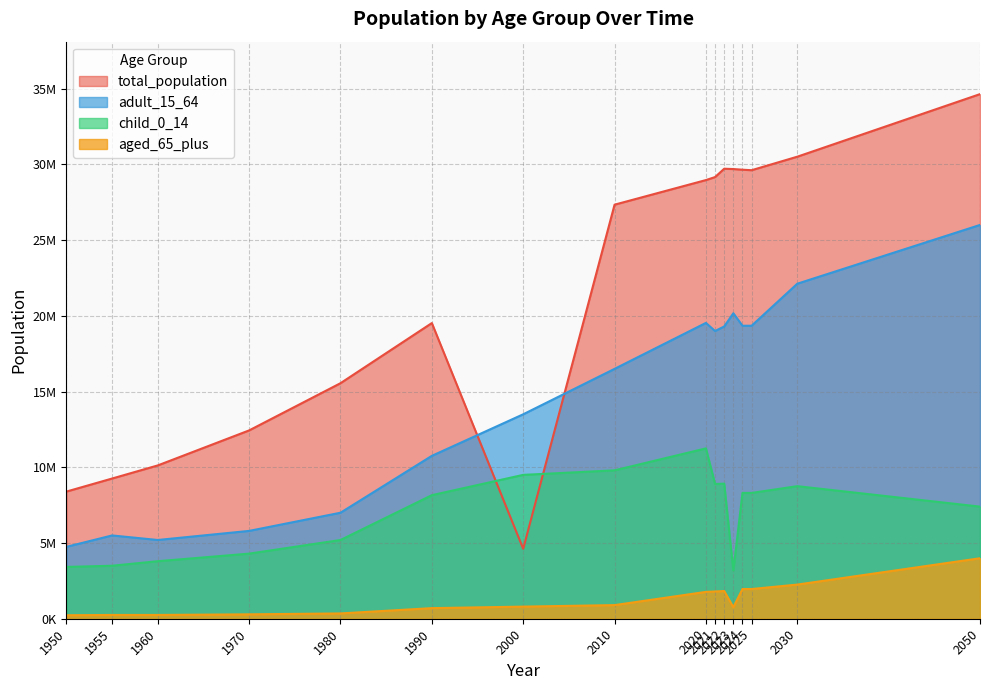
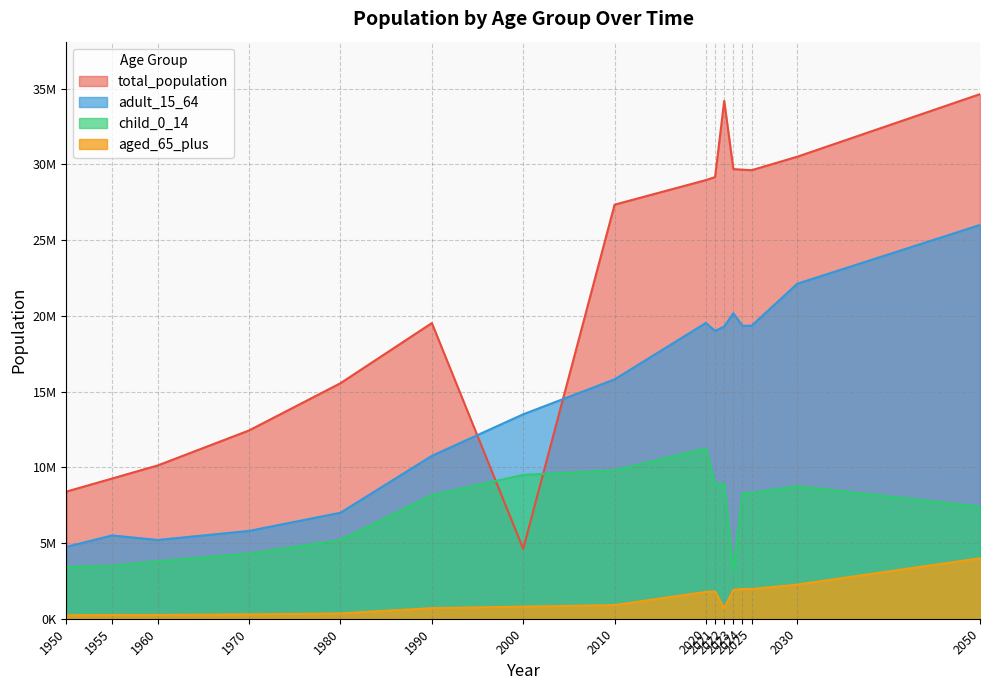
  {
    "total_population": {
      "1950": 8400000,
      "1955": 9300000,
      "1960": 10100000,
      "1970": 12400000,
      "1980": 15600000,
      "1990": 19500000,
      "2000": 4600000,
      "2010": 27300000,
      "2020": 29000000,
      "2021": 29200000,
-     "2022": 29700000,
+     "2022": 34200000,
      "2023": 29700000,
      "2024": 29700000,
      "2025": 29600000,
      "2030": 30500000,
      "2050": 34600000
    },
    "adult_15_64": {
      "1950": 4700000,
      "1955": 5500000,
      "1960": 5200000,
      "1970": 5800000,
      "1980": 7000000,
      "1990": 10800000,
      "2000": 13500000,
-     "2010": 16500000,
+     "2010": 15800000,
      "2020": 19500000,
      "2021": 19000000,
      "2022": 19300000,
      "2023": 20200000,
      "2024": 19300000,
      "2025": 19300000,
      "2030": 22100000,
      "2050": 26000000
    },
    "child_0_14": {
      "1950": 3400000,
      "1955": 3500000,
      "1960": 3800000,
      "1970": 4300000,
      "1980": 5200000,
      "1990": 8200000,
      "2000": 9500000,
      "2010": 9800000,
      "2020": 11200000,
      "2021": 8900000,
      "2022": 8900000,
      "2023": 3200000,
      "2024": 8300000,
      "2025": 8300000,
      "2030": 8800000,
      "2050": 7400000
    },
    "aged_65_plus": {
      "1950": 200000,
      "1955": 300000,
      "1960": 300000,
      "1970": 300000,
      "1980": 400000,
      "1990": 700000,
      "2000": 800000,
      "2010": 900000,
      "2020": 1800000,
      "2021": 1800000,
-     "2022": 1800000,
-     "2023": 800000,
+     "2022": 700000,
+     "2023": 1900000,
      "2024": 2000000,
      "2025": 2000000,
      "2030": 2300000,
      "2050": 4000000
    }
  }
